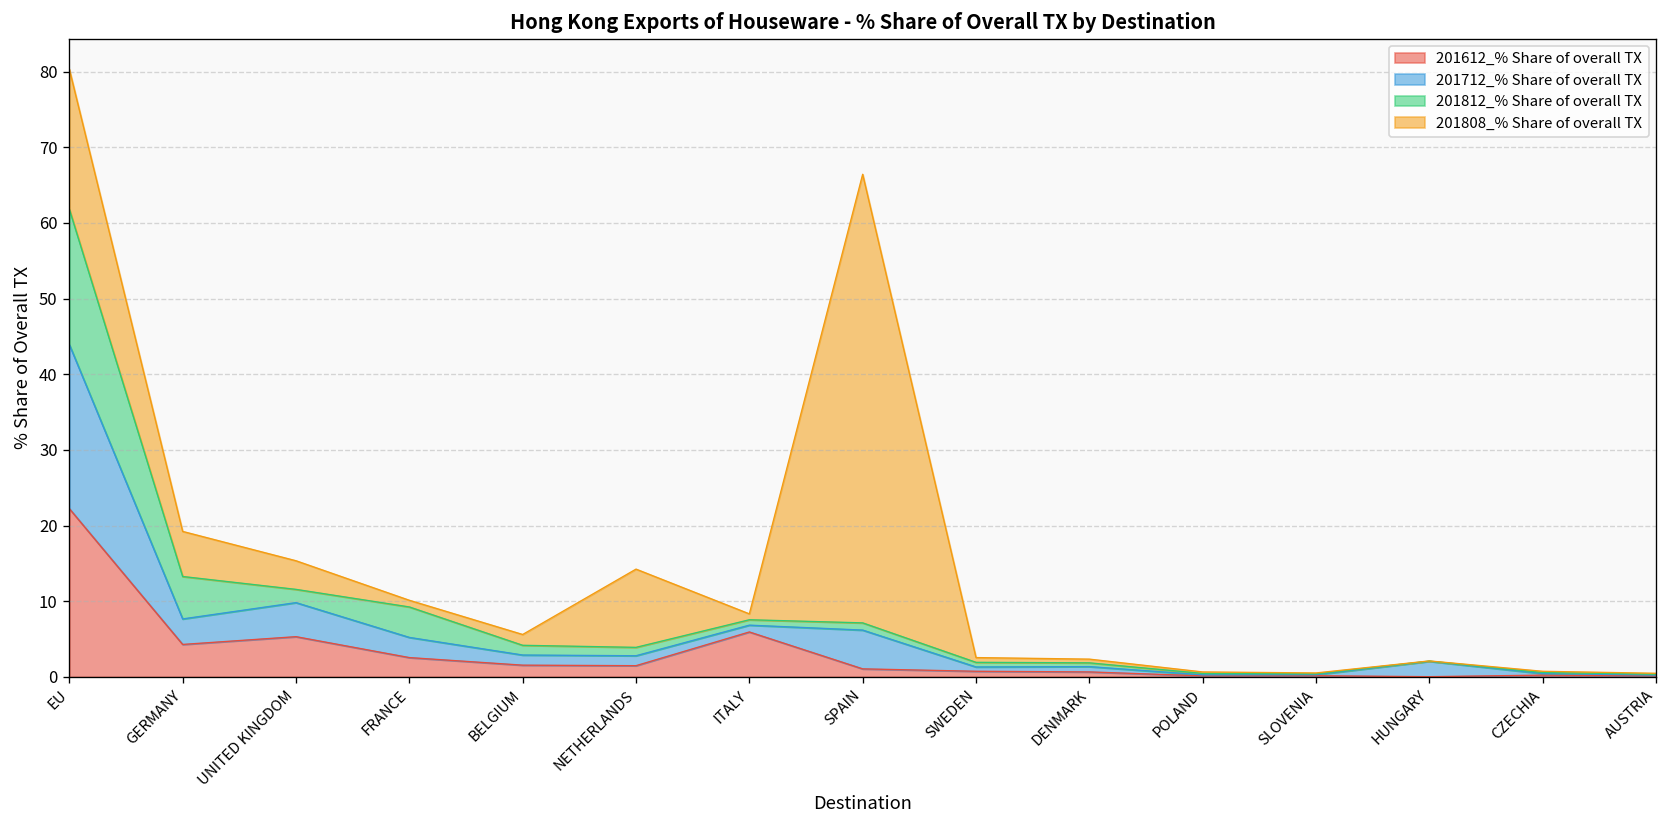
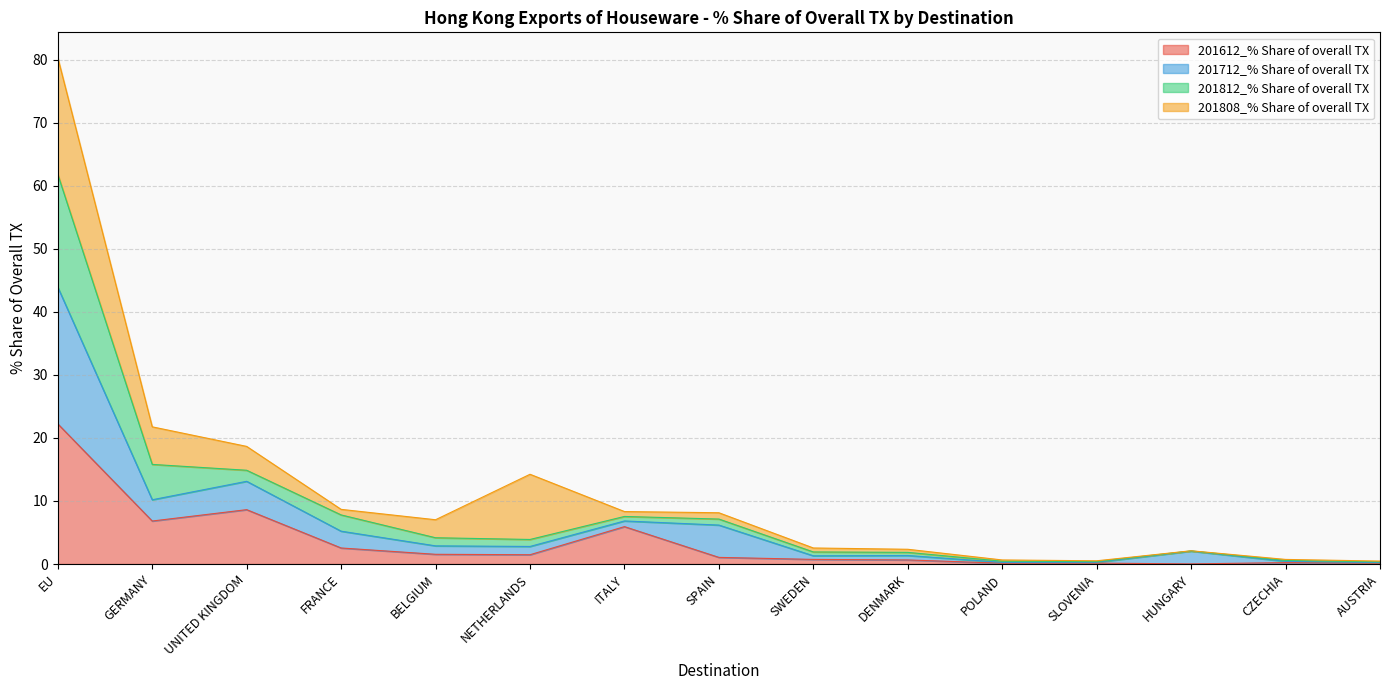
  {
    "201612_% Share of overall TX": {
      "EU": 22,
-     "GERMANY": 4,
-     "UNITED KINGDOM": 5,
+     "GERMANY": 7,
+     "UNITED KINGDOM": 9,
      "FRANCE": 3,
      "BELGIUM": 2,
      "NETHERLANDS": 1,
      "ITALY": 6,
      "SPAIN": 1,
      "SWEDEN": 1,
      "DENMARK": 1,
      "HUNGARY": 0
    },
    "201712_% Share of overall TX": {
      "EU": 22,
      "GERMANY": 3,
      "UNITED KINGDOM": 4,
      "FRANCE": 3,
      "BELGIUM": 1,
      "NETHERLANDS": 1,
      "ITALY": 1,
      "SPAIN": 5,
      "SWEDEN": 1,
      "DENMARK": 1
    },
    "201812_% Share of overall TX": {
      "EU": 18,
      "GERMANY": 6,
      "UNITED KINGDOM": 2,
-     "FRANCE": 4,
+     "FRANCE": 3,
      "BELGIUM": 1,
      "NETHERLANDS": 1,
      "ITALY": 1,
      "SPAIN": 1,
      "SWEDEN": 1,
      "DENMARK": 0
    },
    "201808_% Share of overall TX": {
      "EU": 19,
      "GERMANY": 6,
      "UNITED KINGDOM": 4,
      "FRANCE": 1,
-     "BELGIUM": 1,
+     "BELGIUM": 3,
      "NETHERLANDS": 10,
      "ITALY": 1,
-     "SPAIN": 59,
+     "SPAIN": 1,
      "SWEDEN": 1,
      "DENMARK": 0
    }
  }
